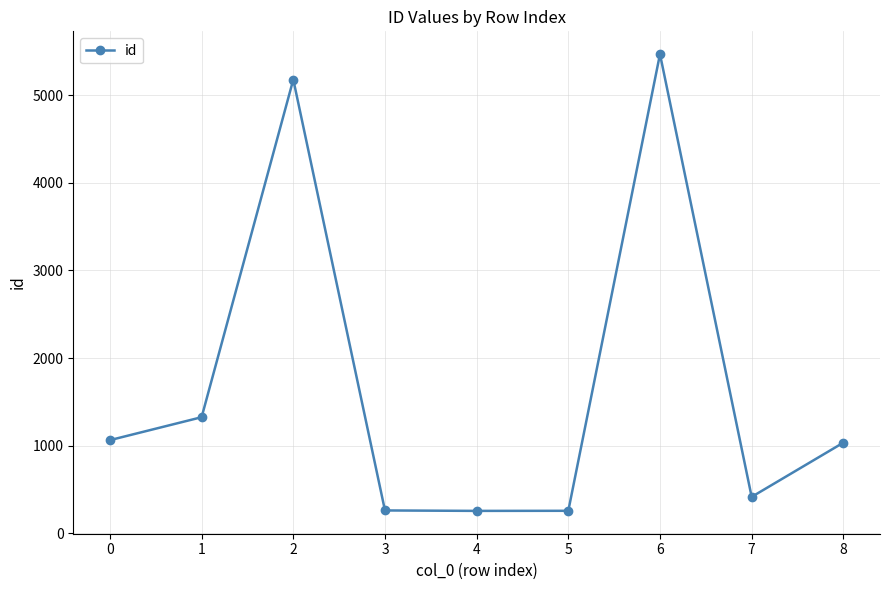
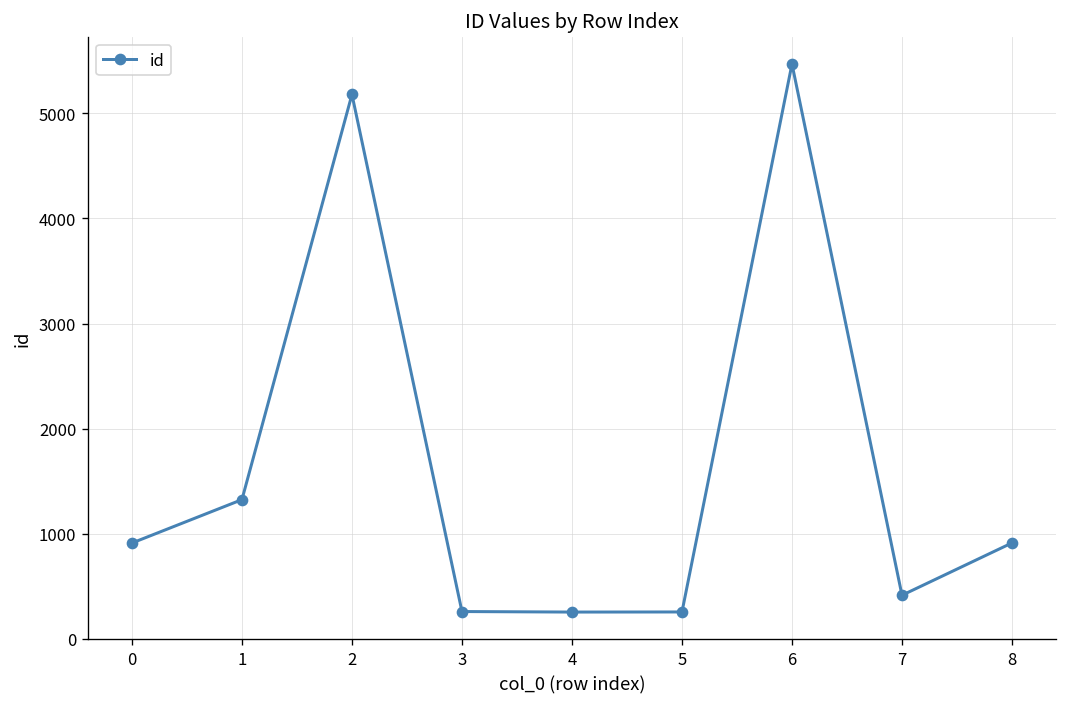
  {
-   "0": 1100,
+   "0": 900,
    "1": 1300,
    "2": 5200,
    "3": 300,
    "4": 300,
    "5": 300,
    "6": 5500,
    "7": 400,
-   "8": 1000
+   "8": 900
  }
